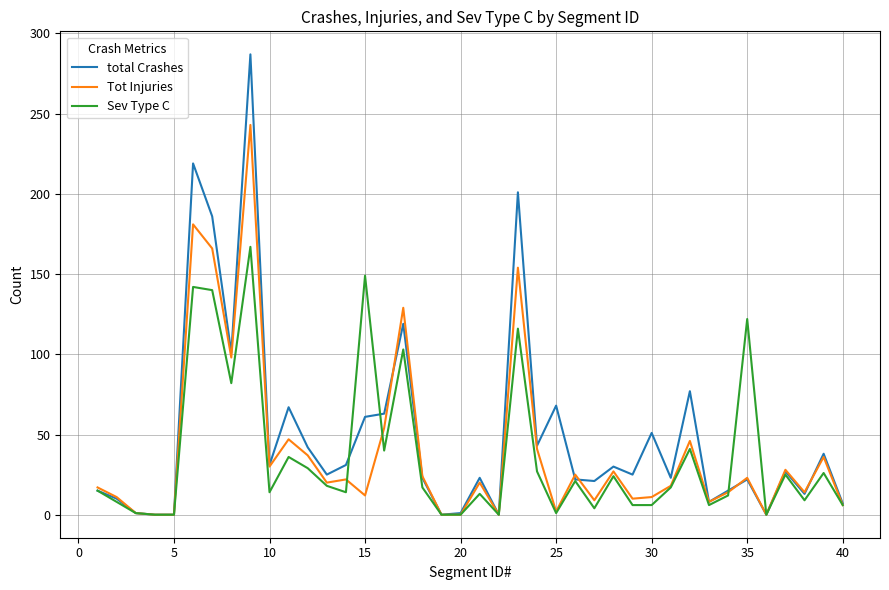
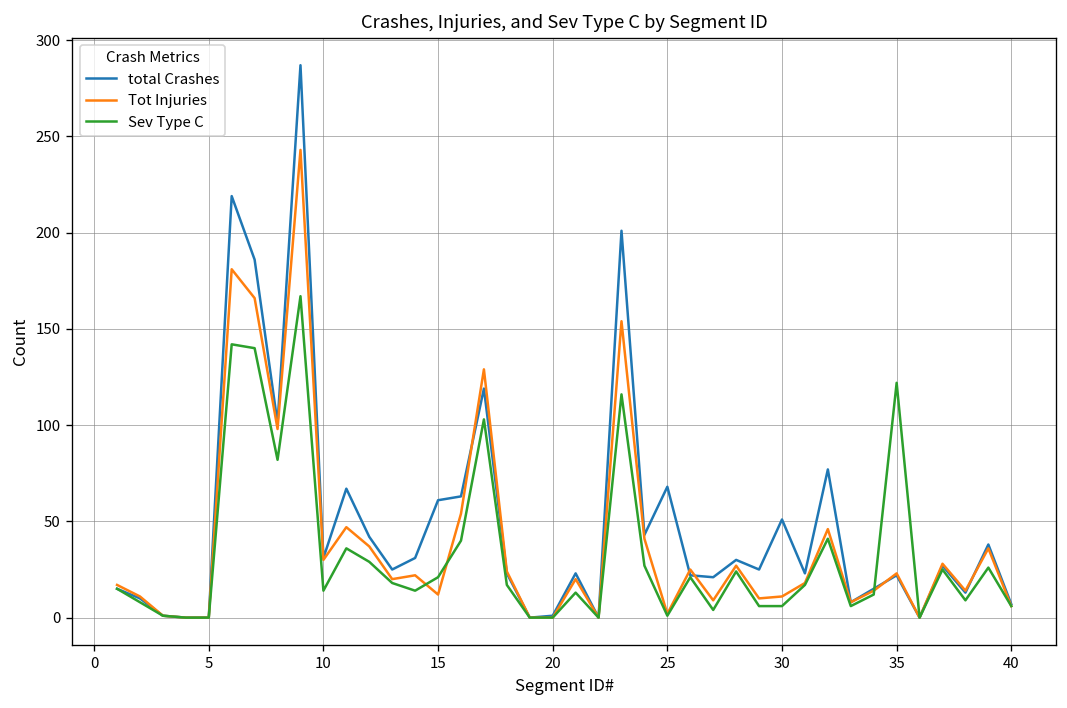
  {
    "total Crashes": {
      "15": 61,
      "25": 68,
      "30": 51
    },
    "Tot Injuries": {
      "15": 12,
      "30": 11
    },
    "Sev Type C": {
      "10": 14,
-     "15": 149,
+     "15": 21,
      "30": 6,
      "35": 122
    }
  }
